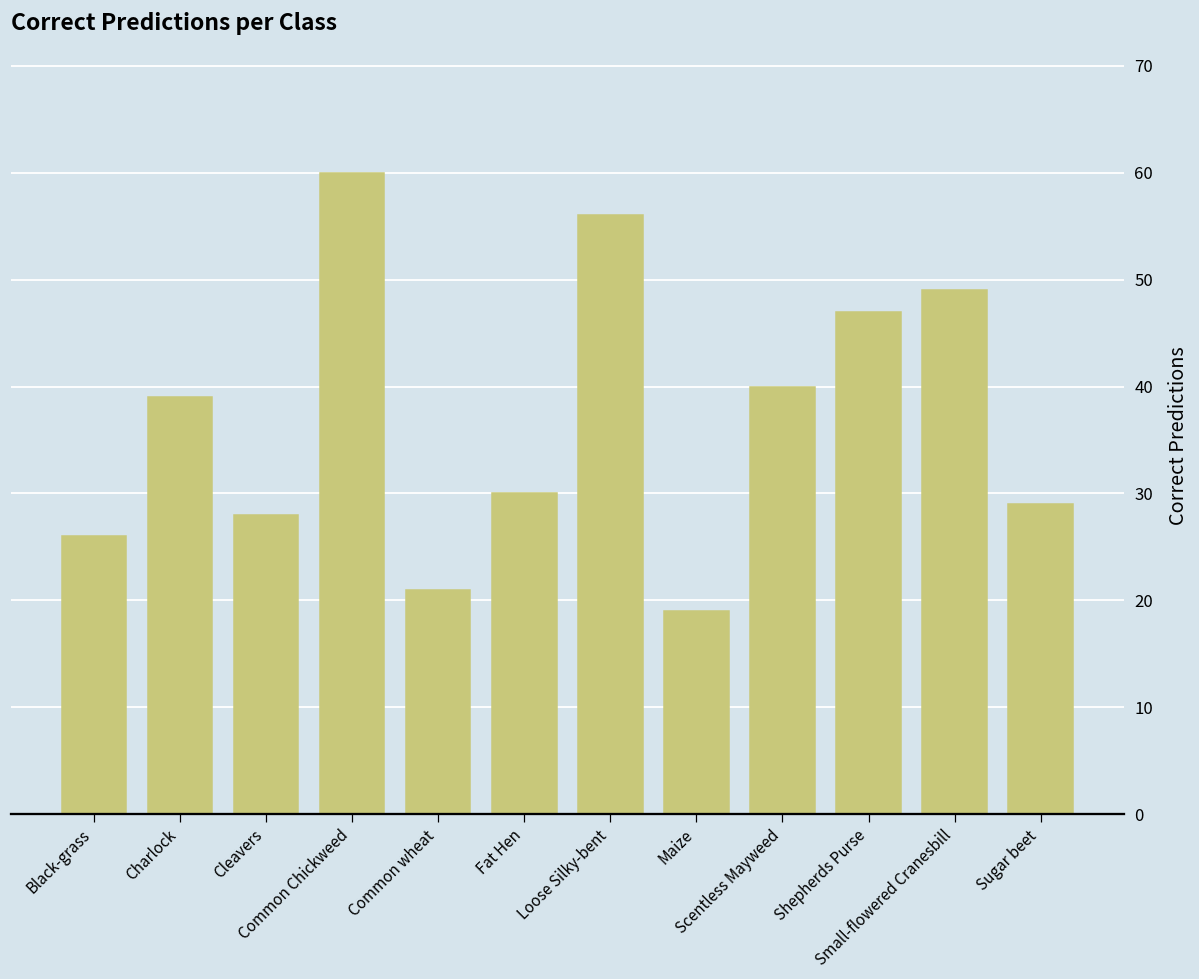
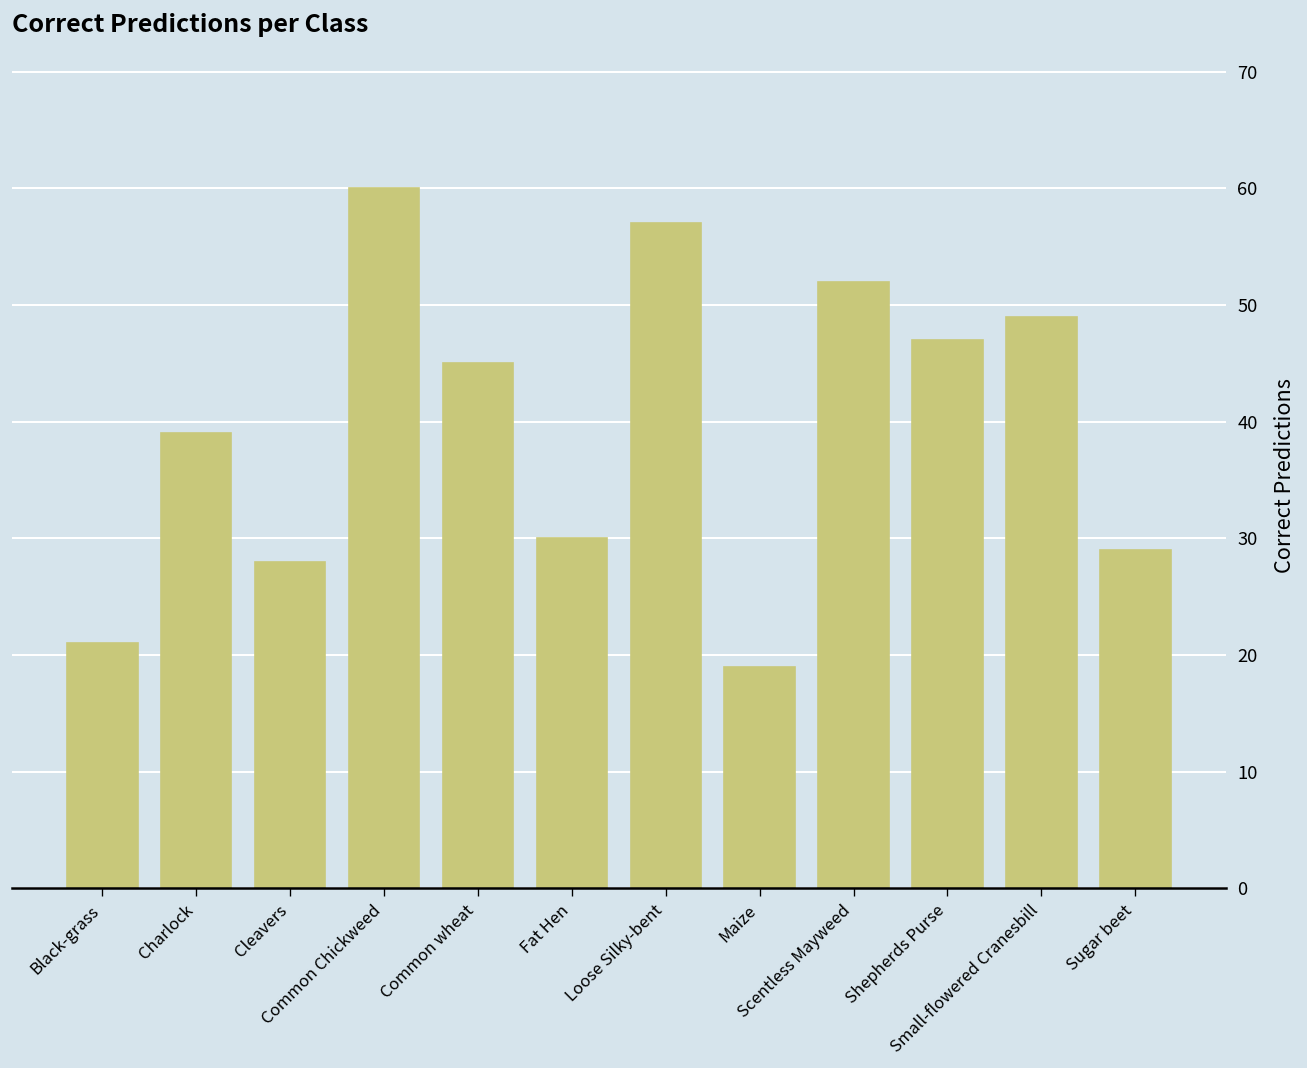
  {
-   "Black-grass": 26,
+   "Black-grass": 21,
    "Charlock": 39,
    "Cleavers": 28,
    "Common Chickweed": 60,
-   "Common wheat": 21,
+   "Common wheat": 45,
    "Fat Hen": 30,
-   "Loose Silky-bent": 56,
+   "Loose Silky-bent": 57,
    "Maize": 19,
-   "Scentless Mayweed": 40,
+   "Scentless Mayweed": 52,
    "Shepherds Purse": 47,
    "Small-flowered Cranesbill": 49,
    "Sugar beet": 29
  }
